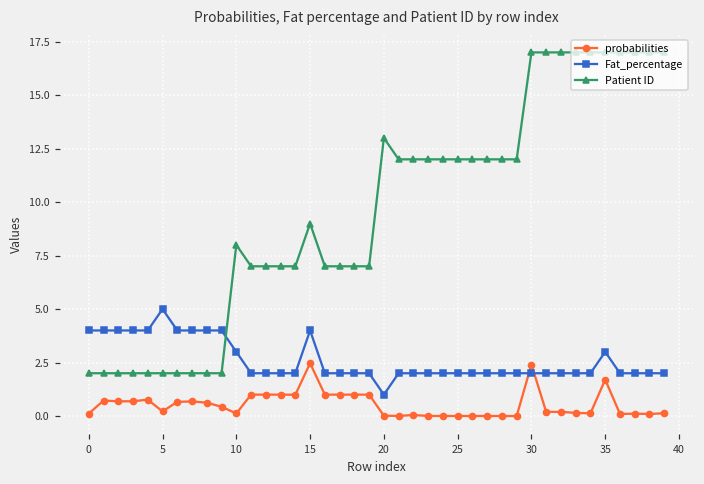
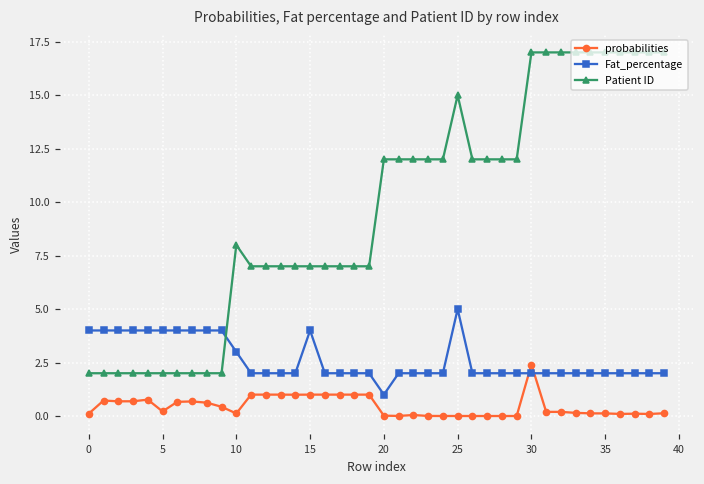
  {
    "probabilities": {
      "0": 0.1,
      "5": 0.2,
      "10": 0.1,
-     "15": 2.5,
+     "15": 1.0,
      "20": 0.0,
      "25": 0.0,
      "30": 2.4,
-     "35": 1.7
+     "35": 0.1
    },
    "Fat_percentage": {
      "0": 4,
-     "5": 5,
+     "5": 4,
      "10": 3,
      "15": 4,
      "20": 1,
-     "25": 2,
+     "25": 5,
      "30": 2,
-     "35": 3
+     "35": 2
    },
    "Patient ID": {
      "0": 2,
      "5": 2,
      "10": 8,
-     "15": 9,
-     "20": 13,
-     "25": 12,
+     "15": 7,
+     "20": 12,
+     "25": 15,
      "30": 17
    }
  }
